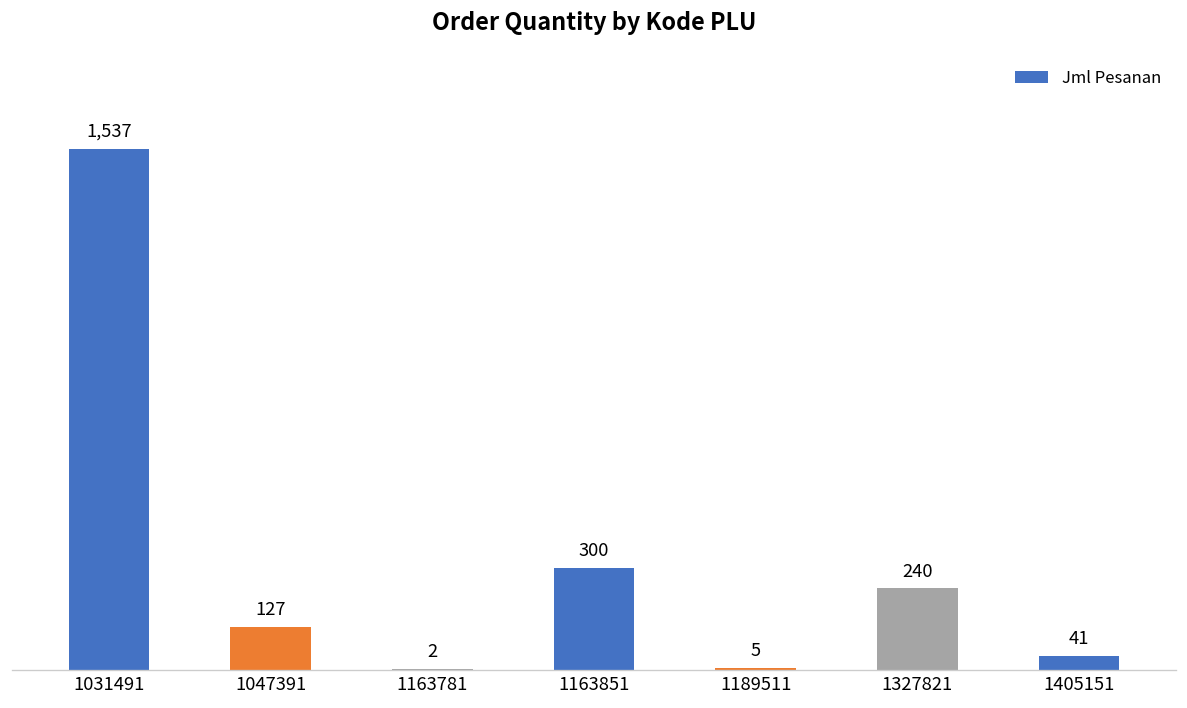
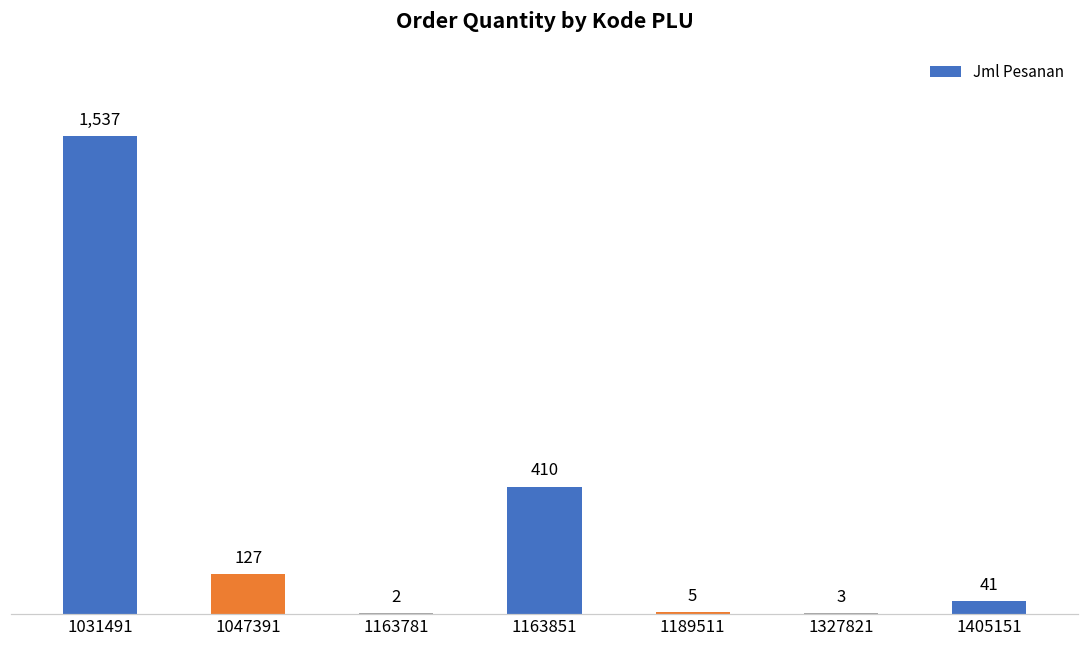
  {
    "1031491": "1,537",
    "1047391": "127",
    "1163781": "2",
-   "1163851": "300",
+   "1163851": "410",
    "1189511": "5",
-   "1327821": "240",
+   "1327821": "3",
    "1405151": "41"
  }
